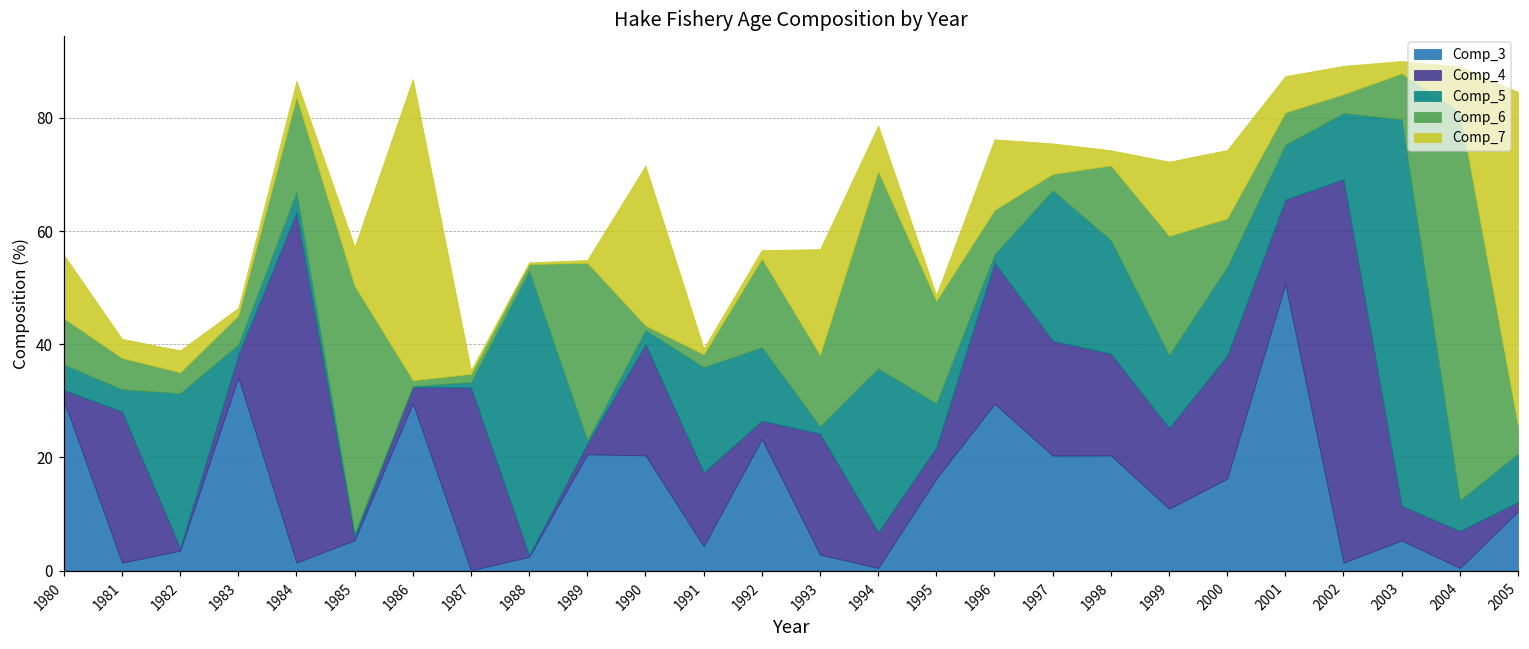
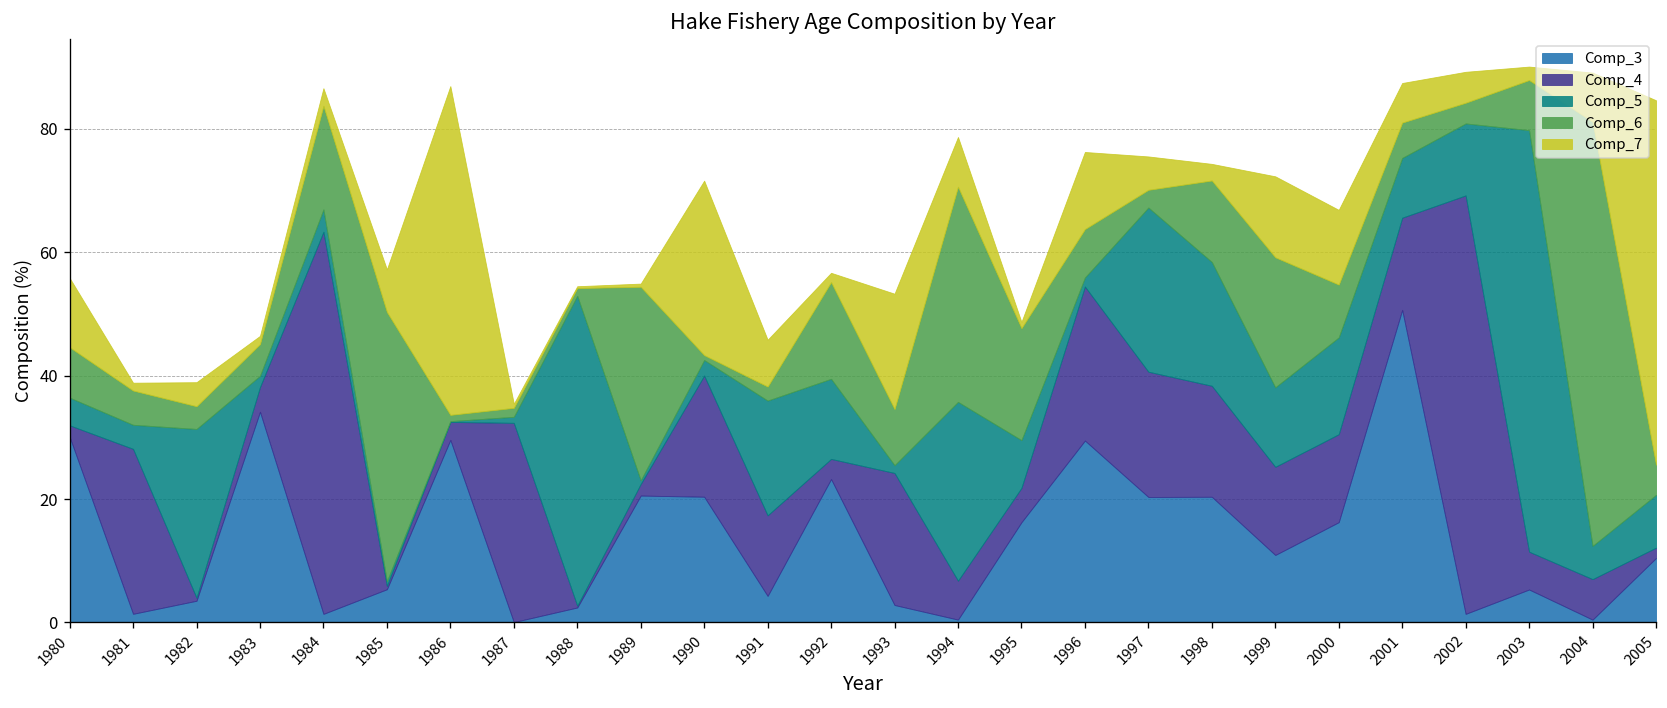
  {
    "Comp_4": {
      "1980": 2,
      "1981": 27,
      "1983": 4,
      "1984": 62,
      "1985": 1,
      "1987": 32,
      "1989": 2,
      "1990": 20,
      "1991": 13,
      "1992": 3,
      "1993": 21,
      "1994": 6,
      "1995": 6,
      "1996": 25,
      "1997": 20,
      "1998": 18,
      "1999": 14,
-     "2000": 22,
+     "2000": 14,
      "2001": 15,
      "2002": 68,
      "2003": 6,
      "2004": 7,
      "2005": 2
    },
    "Comp_6": {
      "1980": 8,
      "1981": 6,
      "1982": 4,
      "1983": 5,
      "1984": 17,
      "1985": 44,
      "1986": 1,
      "1987": 1,
      "1989": 31,
      "1990": 1,
      "1991": 2,
      "1992": 16,
-     "1993": 13,
+     "1993": 9,
      "1994": 35,
      "1995": 18,
      "1996": 8,
      "1997": 3,
      "1998": 13,
      "1999": 21,
      "2000": 9,
      "2001": 6,
      "2002": 3,
      "2003": 8,
      "2005": 5
    },
    "Comp_7": {
      "1980": 11,
-     "1981": 3,
+     "1981": 1,
      "1982": 4,
      "1983": 1,
      "1984": 3,
      "1985": 7,
      "1986": 53,
      "1987": 1,
      "1989": 1,
      "1990": 28,
-     "1991": 1,
+     "1991": 8,
      "1992": 2,
      "1993": 19,
      "1994": 8,
      "1995": 1,
      "1996": 12,
      "1997": 5,
      "1998": 3,
      "1999": 13,
      "2000": 12,
      "2001": 6,
      "2002": 5,
      "2003": 2,
      "2005": 59
    }
  }
